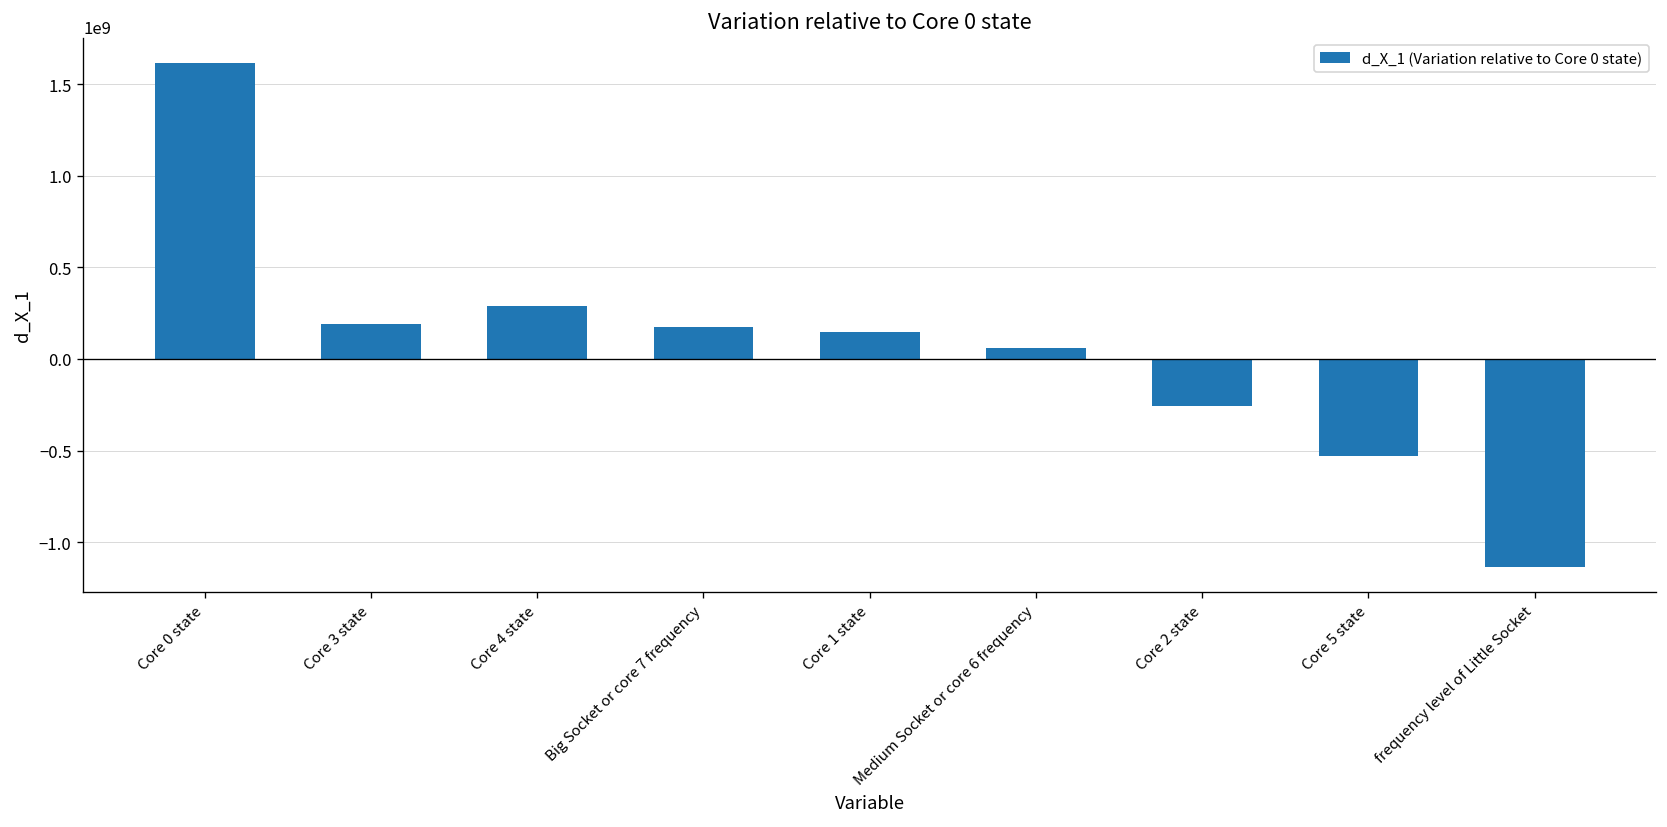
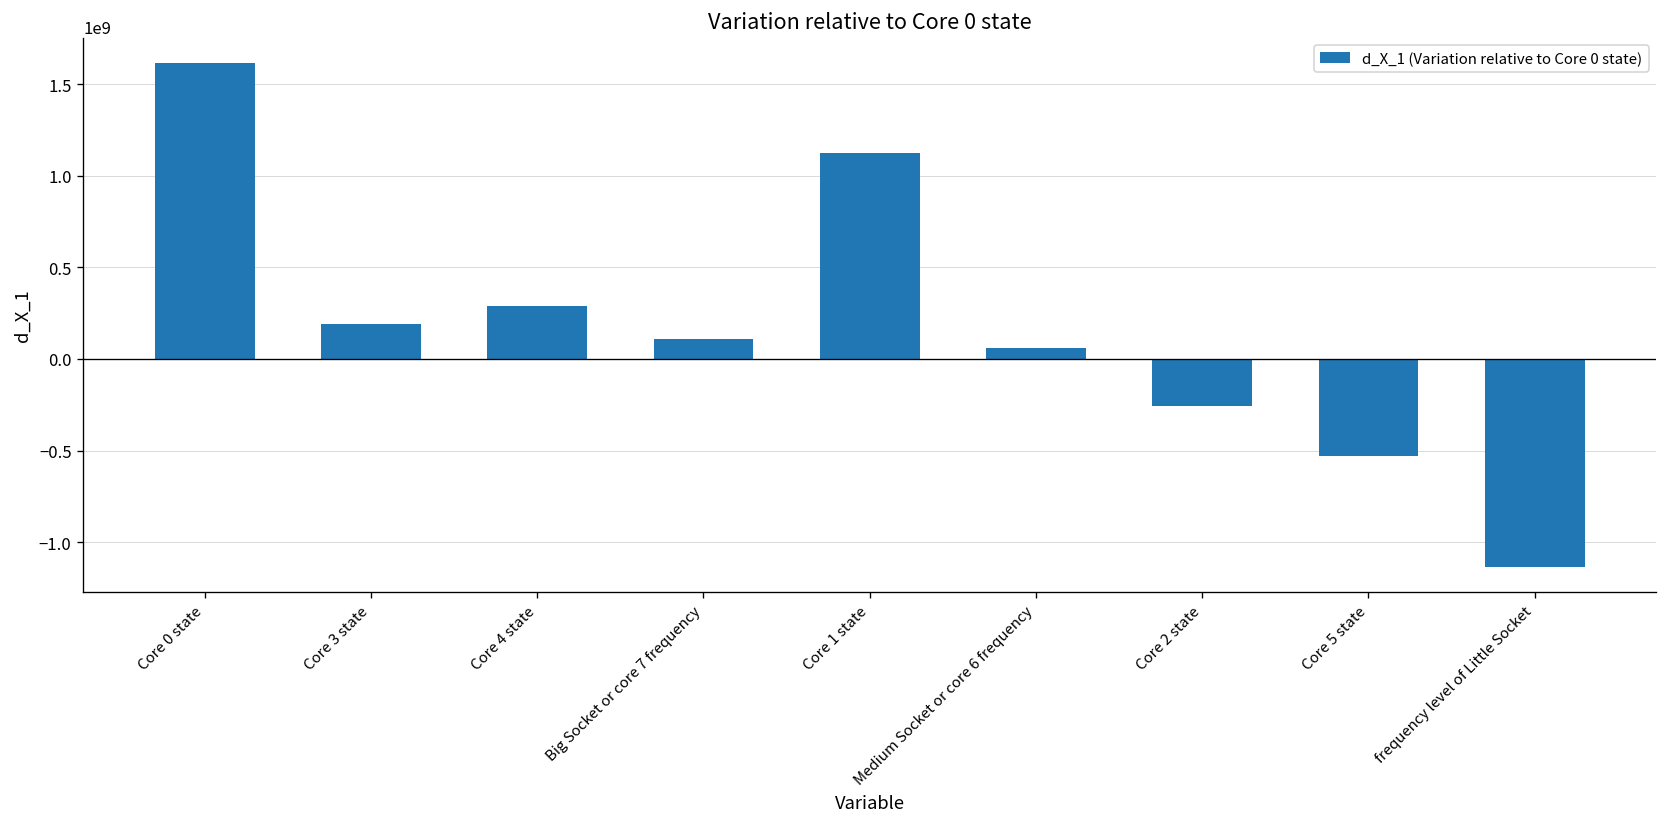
  {
    "Core 0 state": 1620000000,
    "Core 3 state": 190000000,
    "Core 4 state": 290000000,
-   "Big Socket or core 7 frequency": 180000000,
-   "Core 1 state": 150000000,
+   "Big Socket or core 7 frequency": 110000000,
+   "Core 1 state": 1120000000,
    "Medium Socket or core 6 frequency": 60000000,
    "Core 2 state": -260000000,
    "Core 5 state": -530000000,
    "frequency level of Little Socket": -1130000000
  }
